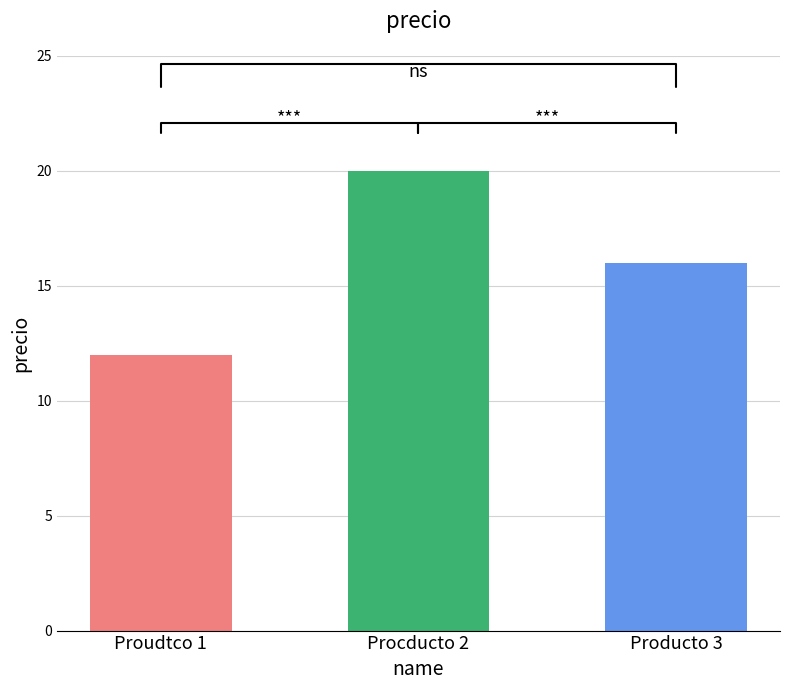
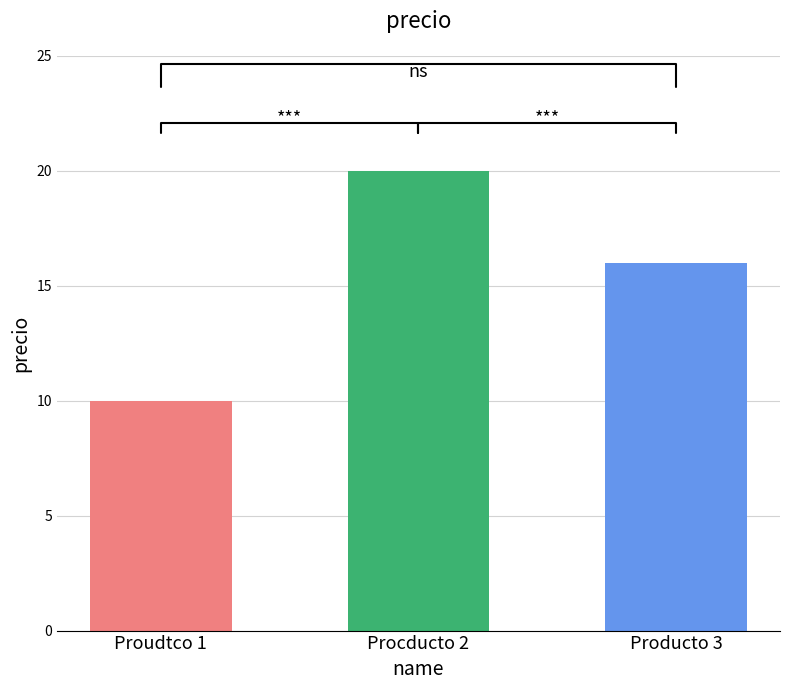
  {
-   "Proudtco 1": 12,
+   "Proudtco 1": 10,
    "Procducto 2": 20,
    "Producto 3": 16
  }
